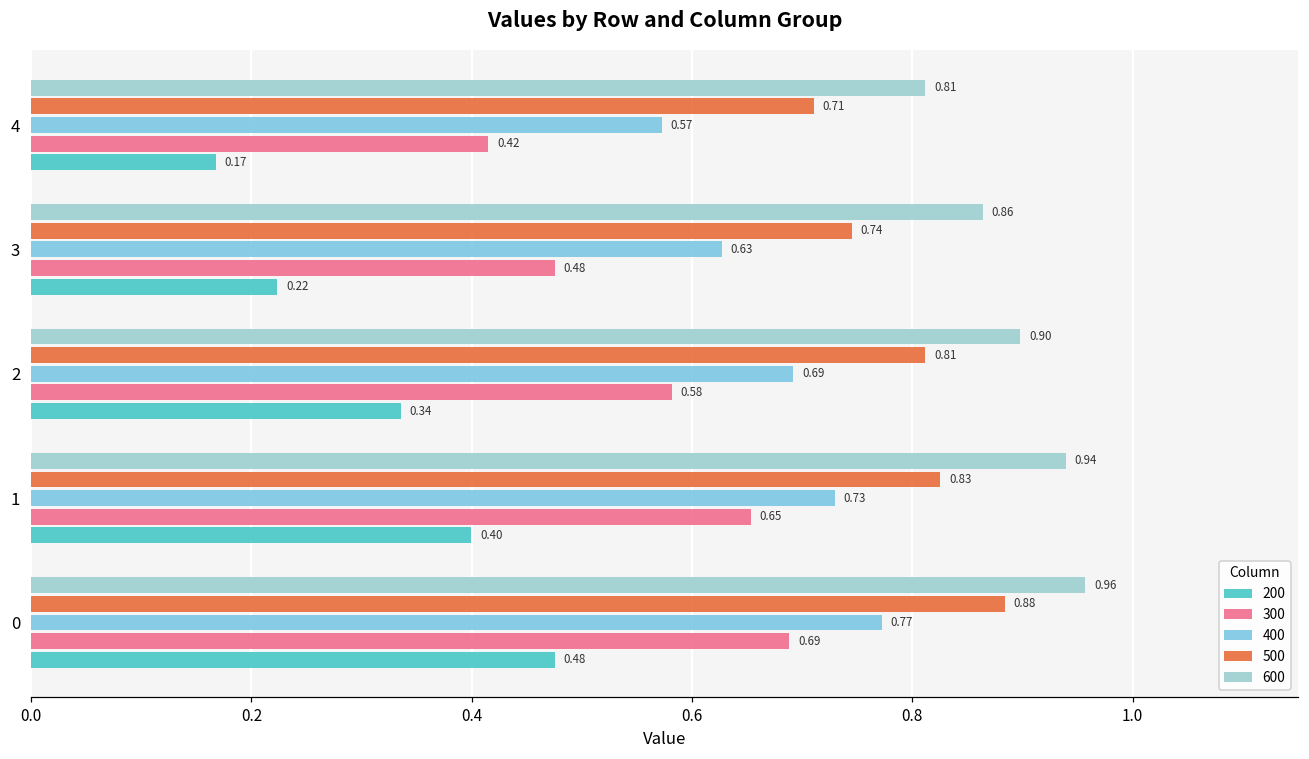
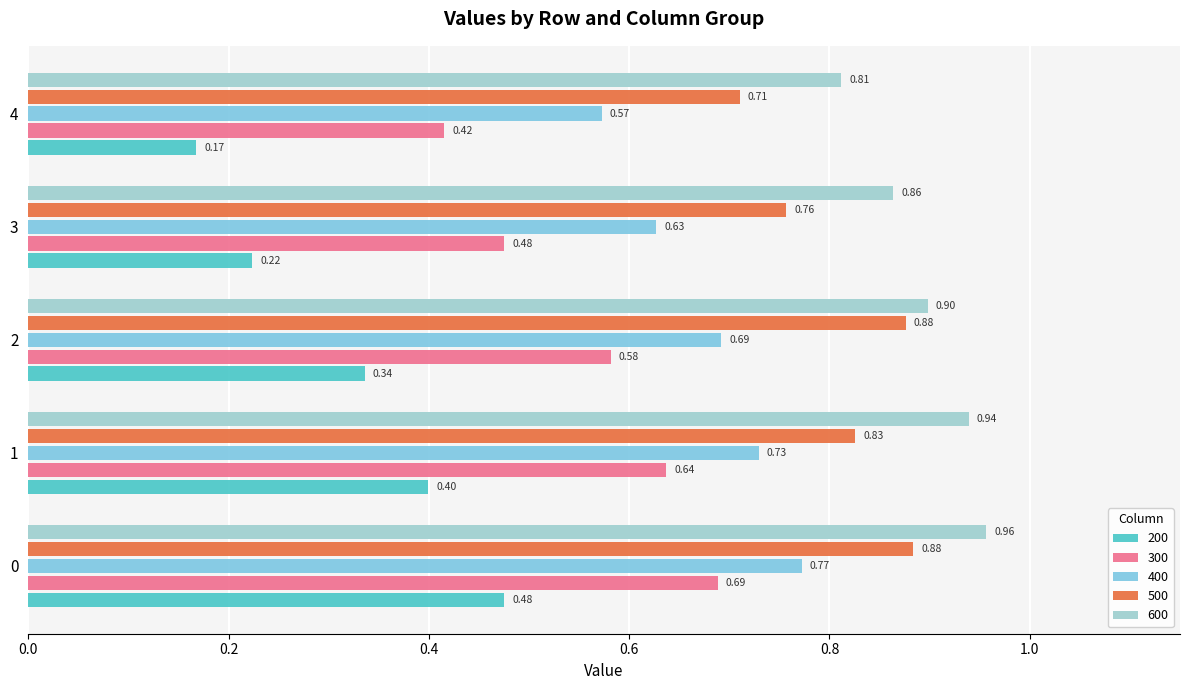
  {
    "300": {
      "4": 0.42,
      "3": 0.48,
      "2": 0.58,
-     "1": 0.65,
+     "1": 0.64,
      "0": 0.69
    },
    "500": {
      "4": 0.71,
-     "3": 0.74,
-     "2": 0.81,
+     "3": 0.76,
+     "2": 0.88,
      "1": 0.83,
      "0": 0.88
    }
  }
